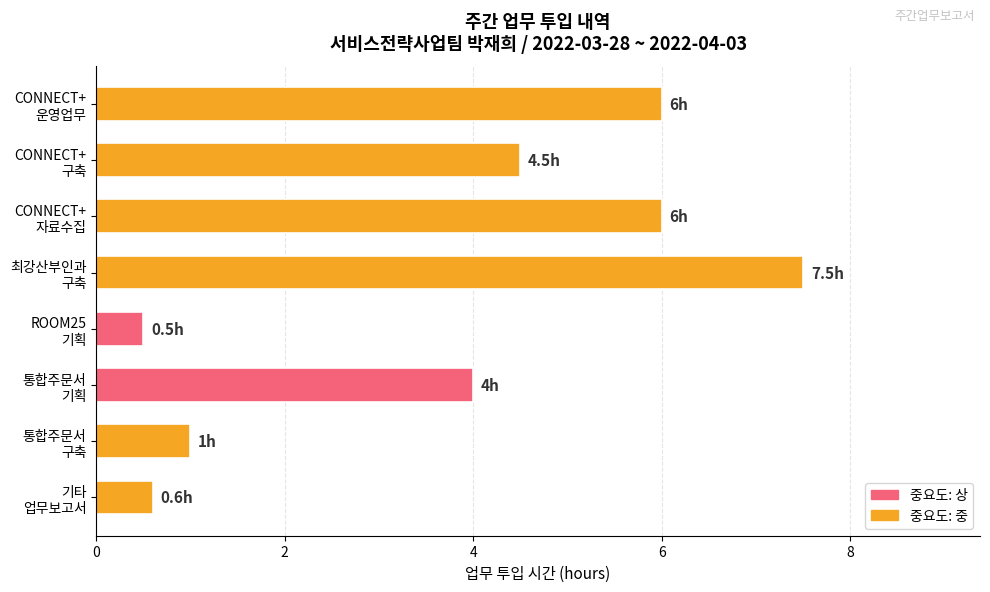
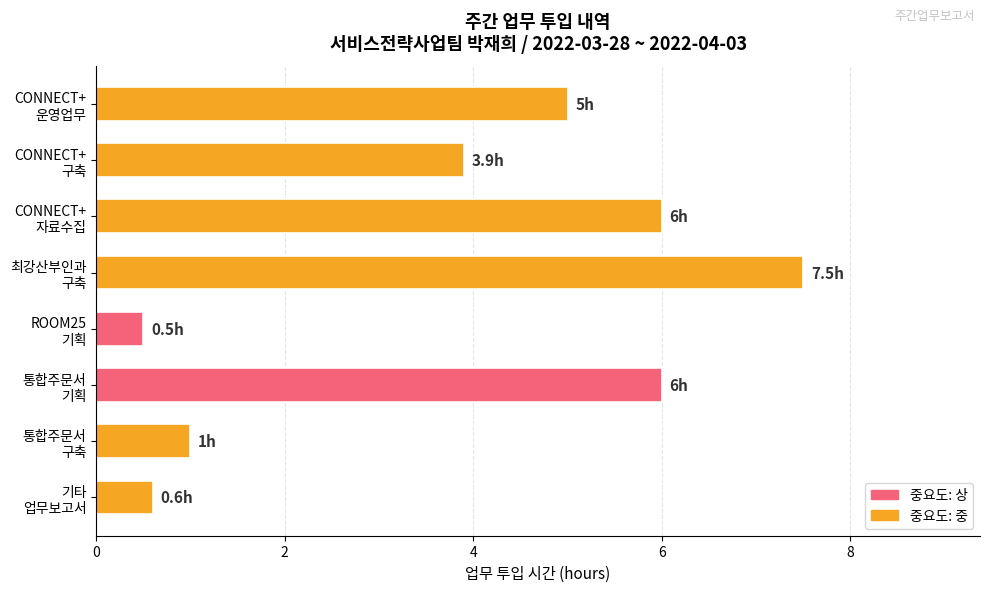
  {
-   "CONNECT+ 운영업무": "6h",
-   "CONNECT+ 구축": "4.5h",
+   "CONNECT+ 운영업무": "5h",
+   "CONNECT+ 구축": "3.9h",
    "CONNECT+ 자료수집": "6h",
    "최강산부인과 구축": "7.5h",
    "ROOM25 기획": "0.5h",
-   "통합주문서 기획": "4h",
+   "통합주문서 기획": "6h",
    "통합주문서 구축": "1h",
    "기타 업무보고서": "0.6h"
  }
